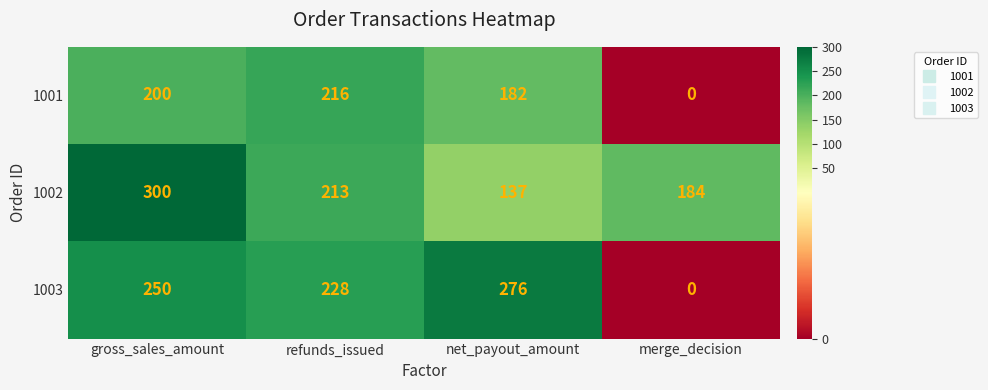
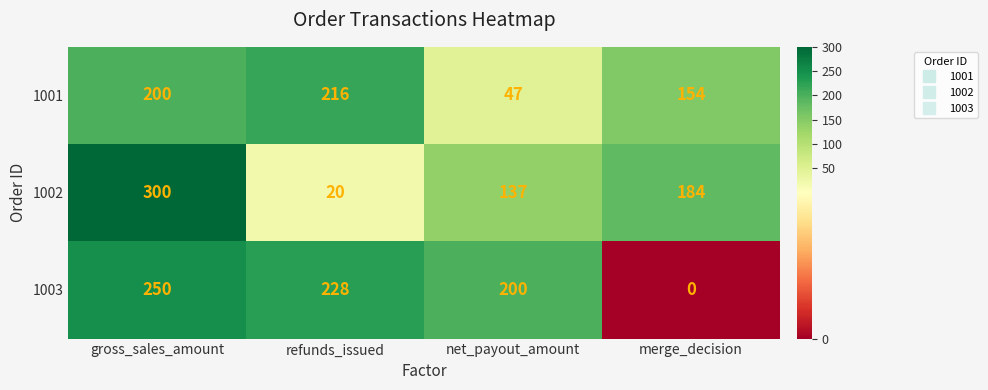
  {
    "1001": {
      "gross_sales_amount": 200,
      "refunds_issued": 216,
-     "net_payout_amount": 182,
-     "merge_decision": 0
+     "net_payout_amount": 47,
+     "merge_decision": 154
    },
    "1002": {
      "gross_sales_amount": 300,
-     "refunds_issued": 213,
+     "refunds_issued": 20,
      "net_payout_amount": 137,
      "merge_decision": 184
    },
    "1003": {
      "gross_sales_amount": 250,
      "refunds_issued": 228,
-     "net_payout_amount": 276,
+     "net_payout_amount": 200,
      "merge_decision": 0
    }
  }
